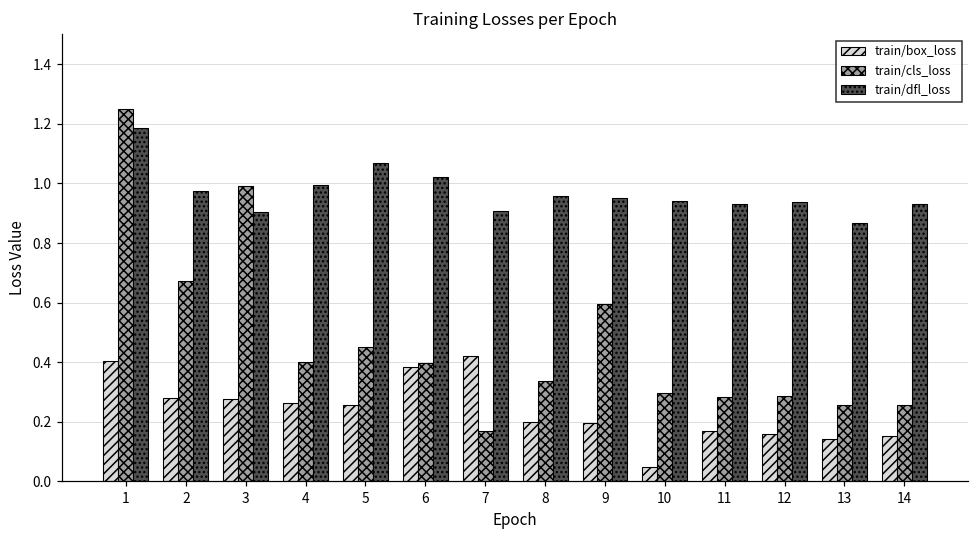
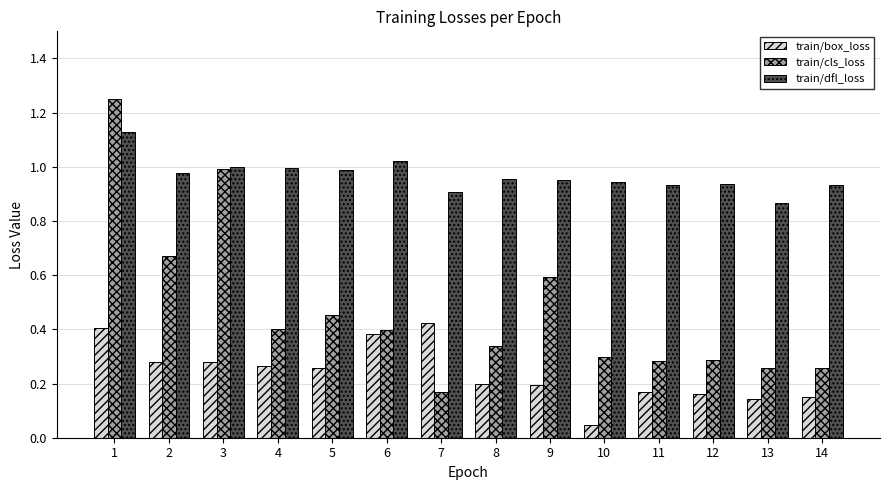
  {
    "train/box_loss": {
      "1": 0.41,
      "2": 0.28,
      "3": 0.28,
      "4": 0.26,
      "5": 0.26,
      "6": 0.38,
      "7": 0.42,
      "8": 0.20,
      "9": 0.20,
      "10": 0.05,
      "11": 0.17,
      "12": 0.16,
      "13": 0.14,
      "14": 0.15
    },
    "train/cls_loss": {
      "1": 1.25,
      "2": 0.67,
      "3": 0.99,
      "4": 0.40,
      "5": 0.45,
      "6": 0.40,
      "7": 0.17,
      "8": 0.34,
      "9": 0.59,
      "10": 0.30,
      "11": 0.28,
      "12": 0.29,
      "13": 0.26,
      "14": 0.26
    },
    "train/dfl_loss": {
-     "1": 1.19,
+     "1": 1.13,
      "2": 0.98,
-     "3": 0.90,
+     "3": 1.00,
      "4": 1.00,
-     "5": 1.07,
+     "5": 0.99,
      "6": 1.02,
      "7": 0.91,
      "8": 0.96,
      "9": 0.95,
      "10": 0.94,
      "11": 0.93,
      "12": 0.94,
      "13": 0.87,
      "14": 0.93
    }
  }
